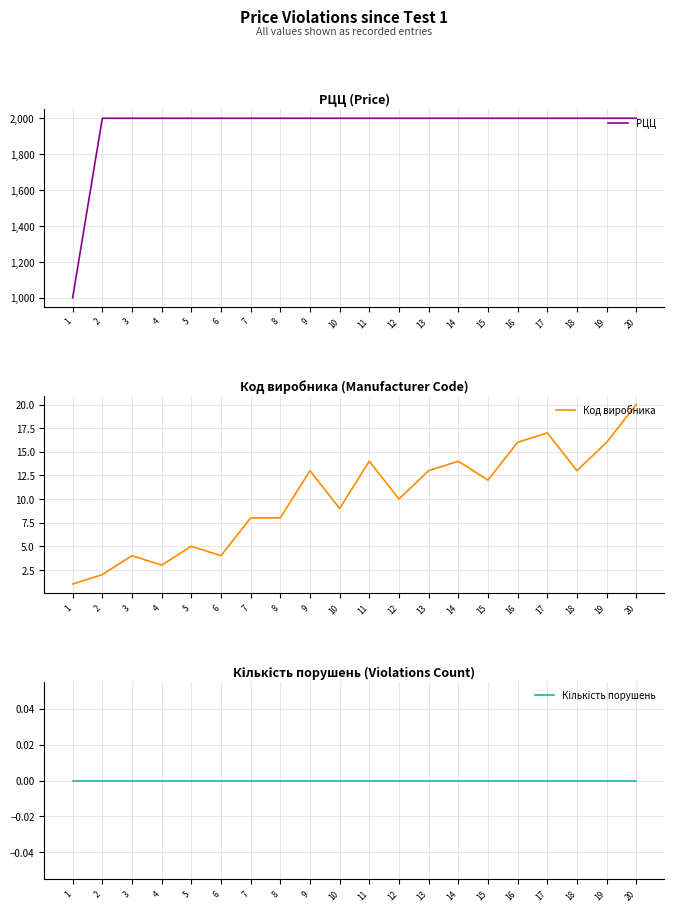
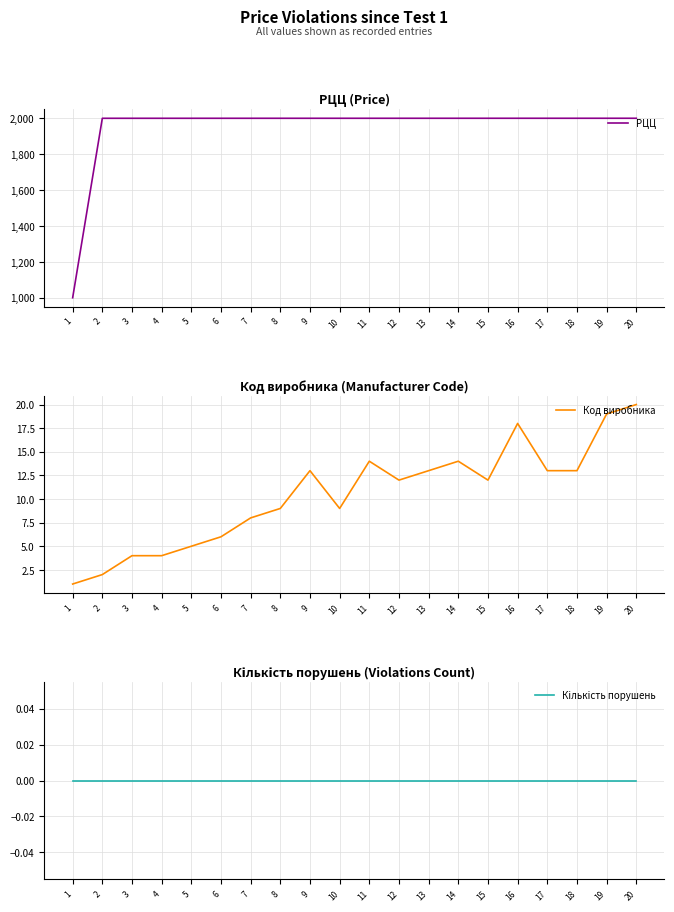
  {
    "РЦЦ (Price)": {
      "1": "1,000",
      "2": "2,000",
      "3": "2,000",
      "4": "2,000",
      "5": "2,000",
      "6": "2,000",
      "7": "2,000",
      "8": "2,000",
      "9": "2,000",
      "10": "2,000",
      "11": "2,000",
      "12": "2,000",
      "13": "2,000",
      "14": "2,000",
      "15": "2,000",
      "16": "2,000",
      "17": "2,000",
      "18": "2,000",
      "19": "2,000",
      "20": "2,000"
    },
    "Код виробника (Manufacturer Code)": {
      "1": "1",
      "2": "2",
      "3": "4",
-     "4": "3",
+     "4": "4",
      "5": "5",
-     "6": "4",
+     "6": "6",
      "7": "8",
-     "8": "8",
+     "8": "9",
      "9": "13",
      "10": "9",
      "11": "14",
-     "12": "10",
+     "12": "12",
      "13": "13",
      "14": "14",
      "15": "12",
-     "16": "16",
-     "17": "17",
+     "16": "18",
+     "17": "13",
      "18": "13",
-     "19": "16",
+     "19": "19",
      "20": "20"
    },
    "Кількість порушень (Violations Count)": {
      "1": "0.000",
      "2": "0.000",
      "3": "0.000",
      "4": "0.000",
      "5": "0.000",
      "6": "0.000",
      "7": "0.000",
      "8": "0.000",
      "9": "0.000",
      "10": "0.000",
      "11": "0.000",
      "12": "0.000",
      "13": "0.000",
      "14": "0.000",
      "15": "0.000",
      "16": "0.000",
      "17": "0.000",
      "18": "0.000",
      "19": "0.000",
      "20": "0.000"
    }
  }
